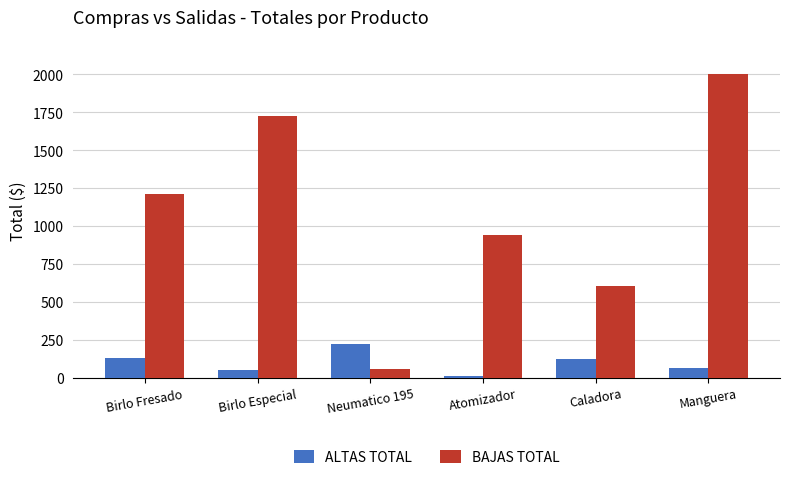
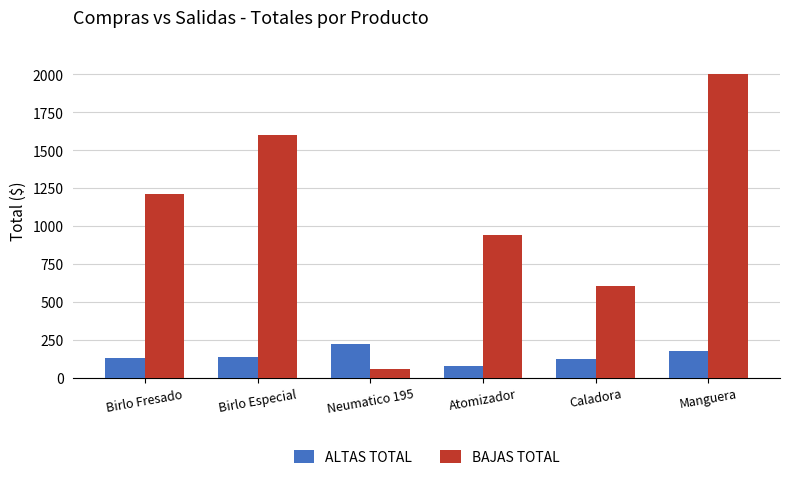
  {
    "ALTAS TOTAL": {
      "Birlo Fresado": 130,
-     "Birlo Especial": 50,
+     "Birlo Especial": 140,
      "Neumatico 195": 220,
-     "Atomizador": 10,
+     "Atomizador": 80,
      "Caladora": 130,
-     "Manguera": 60
+     "Manguera": 180
    },
    "BAJAS TOTAL": {
      "Birlo Fresado": 1210,
-     "Birlo Especial": 1720,
+     "Birlo Especial": 1600,
      "Neumatico 195": 60,
      "Atomizador": 940,
      "Caladora": 610,
      "Manguera": 2000
    }
  }
